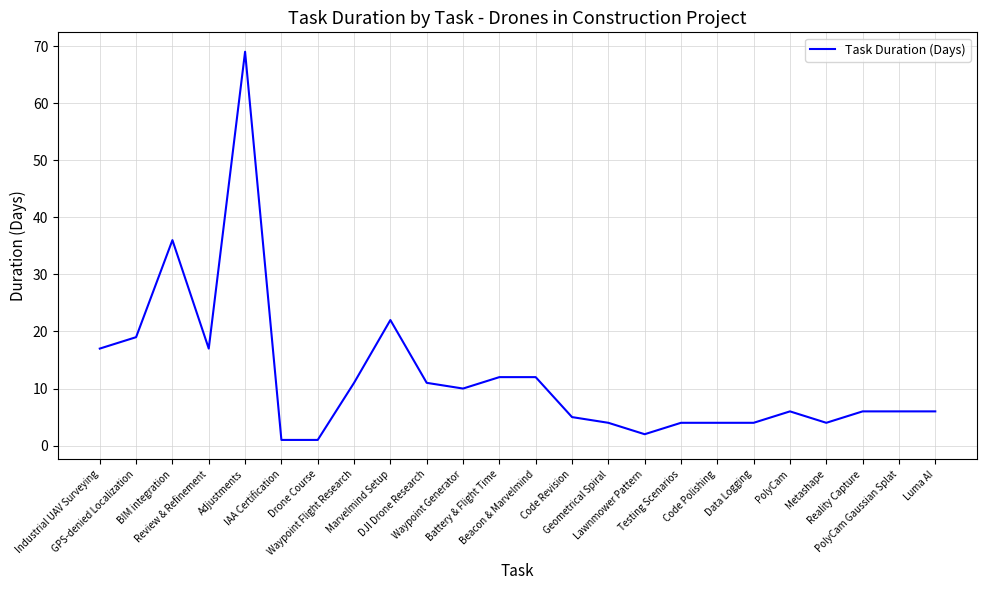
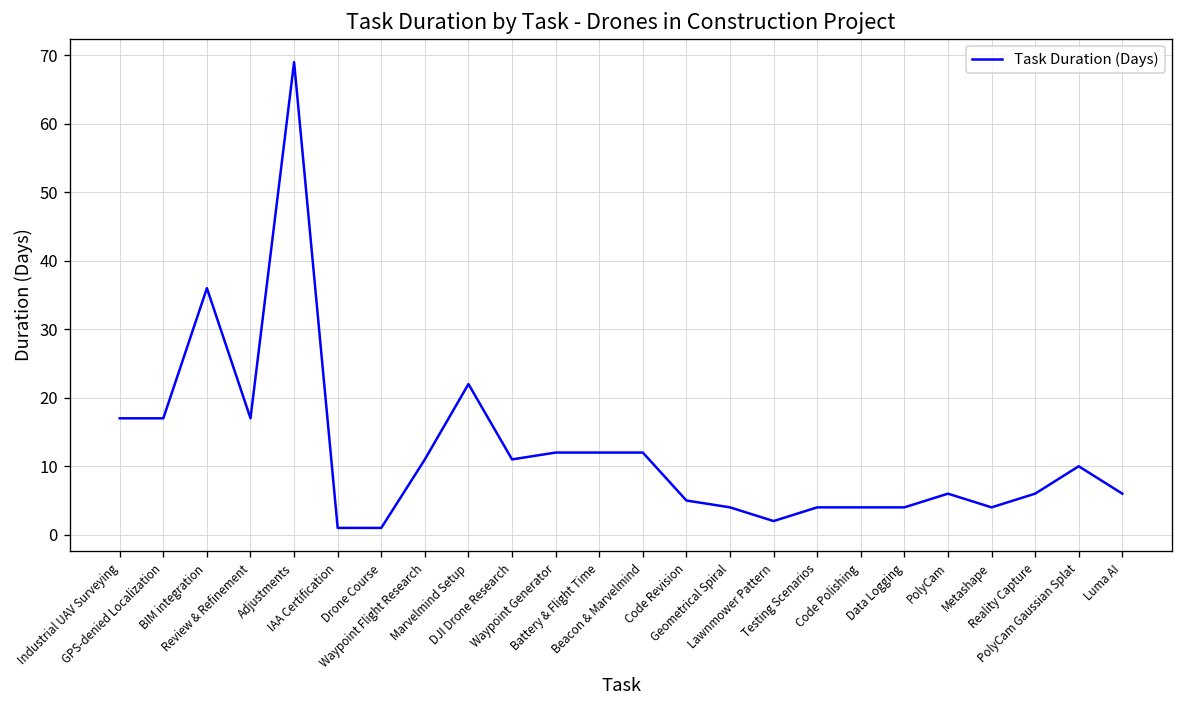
  {
    "Industrial UAV Surveying": 17,
-   "GPS-denied Localization": 19,
+   "GPS-denied Localization": 17,
    "BIM integration": 36,
    "Review & Refinement": 17,
    "Adjustments": 69,
    "IAA Certification": 1,
    "Drone Course": 1,
    "Waypoint Flight Research": 11,
    "Marvelmind Setup": 22,
    "DJI Drone Research": 11,
-   "Waypoint Generator": 10,
+   "Waypoint Generator": 12,
    "Battery & Flight Time": 12,
    "Beacon & Marvelmind": 12,
    "Code Revision": 5,
    "Geometrical Spiral": 4,
    "Lawnmower Pattern": 2,
    "Testing Scenarios": 4,
    "Code Polishing": 4,
    "Data Logging": 4,
    "PolyCam": 6,
    "Metashape": 4,
    "Reality Capture": 6,
-   "PolyCam Gaussian Splat": 6,
+   "PolyCam Gaussian Splat": 10,
    "Luma AI": 6
  }
